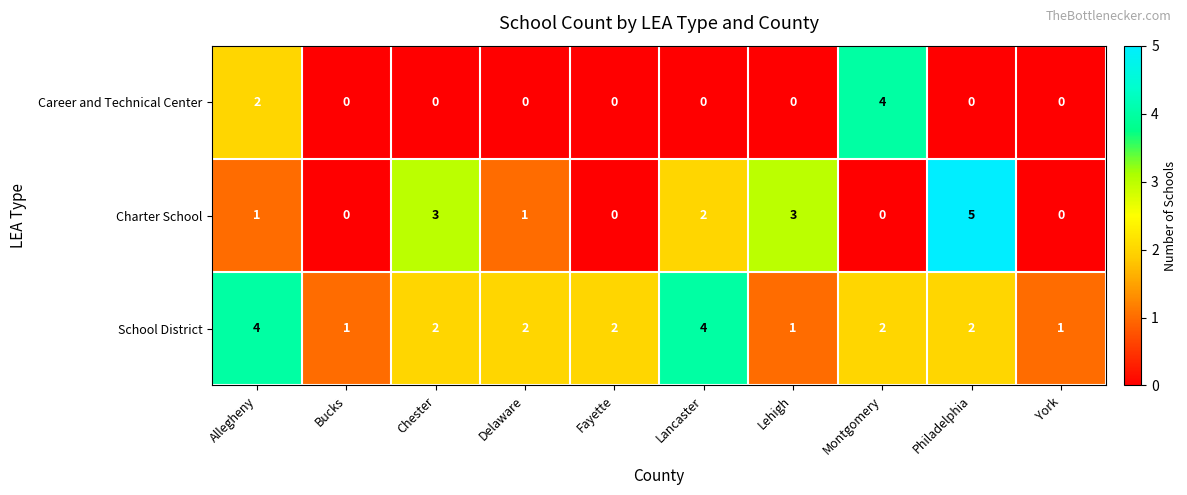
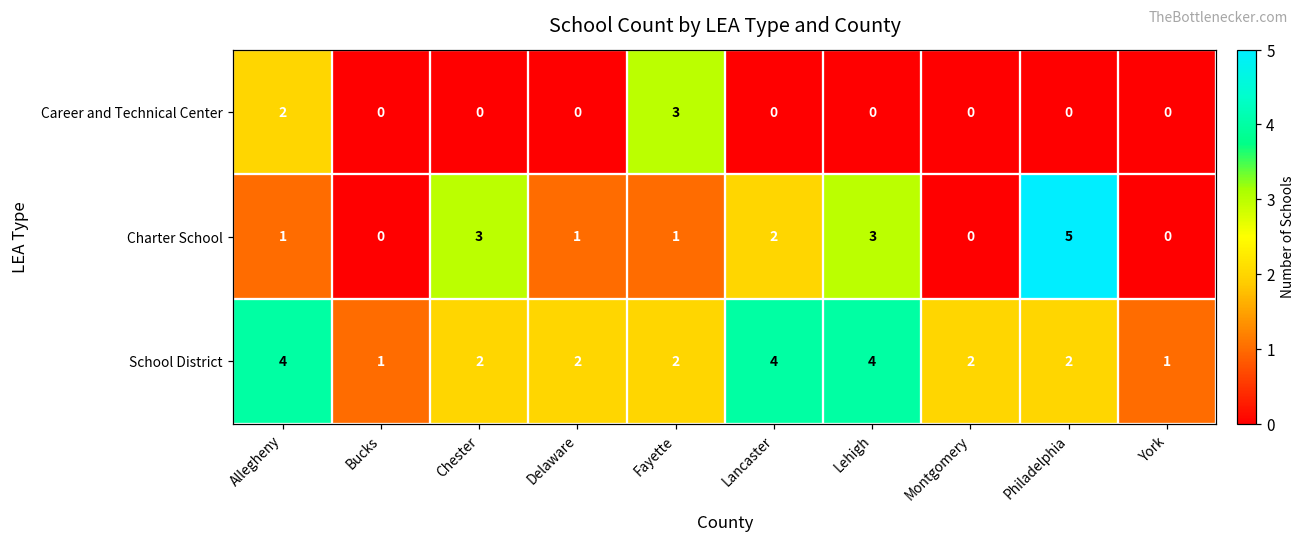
  {
    "Career and Technical Center": {
      "Allegheny": 2,
      "Bucks": 0,
      "Chester": 0,
      "Delaware": 0,
-     "Fayette": 0,
+     "Fayette": 3,
      "Lancaster": 0,
      "Lehigh": 0,
-     "Montgomery": 4,
+     "Montgomery": 0,
      "Philadelphia": 0,
      "York": 0
    },
    "Charter School": {
      "Allegheny": 1,
      "Bucks": 0,
      "Chester": 3,
      "Delaware": 1,
-     "Fayette": 0,
+     "Fayette": 1,
      "Lancaster": 2,
      "Lehigh": 3,
      "Montgomery": 0,
      "Philadelphia": 5,
      "York": 0
    },
    "School District": {
      "Allegheny": 4,
      "Bucks": 1,
      "Chester": 2,
      "Delaware": 2,
      "Fayette": 2,
      "Lancaster": 4,
-     "Lehigh": 1,
+     "Lehigh": 4,
      "Montgomery": 2,
      "Philadelphia": 2,
      "York": 1
    }
  }
